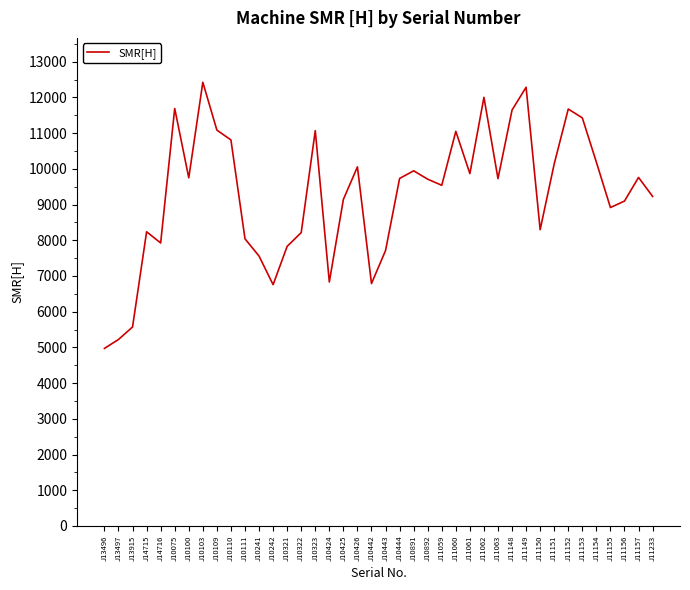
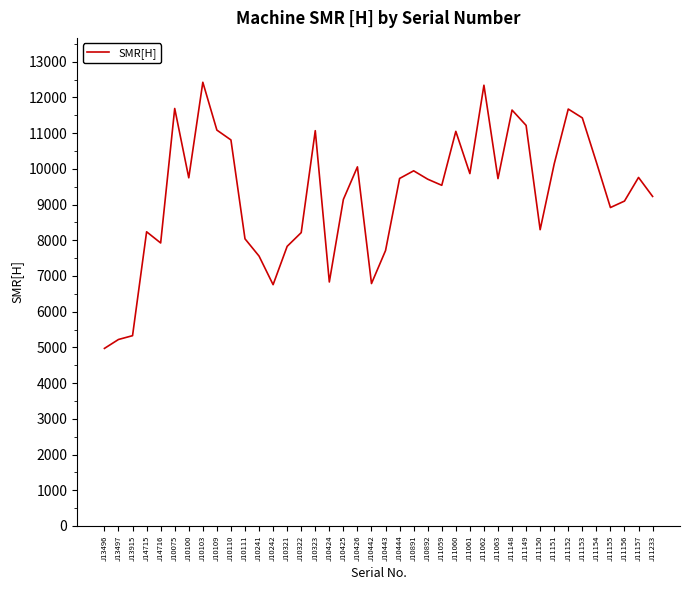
  {
    "J13496": 5000,
    "J13497": 5200,
-   "J13915": 5600,
+   "J13915": 5300,
    "J14715": 8200,
    "J14716": 7900,
    "J10075": 11700,
    "J10100": 9700,
    "J10103": 12400,
    "J10109": 11100,
    "J10110": 10800,
    "J10111": 8000,
    "J10241": 7600,
    "J10242": 6800,
    "J10321": 7800,
    "J10322": 8200,
    "J10323": 11100,
    "J10424": 6800,
    "J10425": 9100,
    "J10426": 10100,
    "J10442": 6800,
    "J10443": 7700,
    "J10444": 9700,
    "J10891": 9900,
    "J10892": 9700,
    "J11059": 9500,
    "J11060": 11100,
    "J11061": 9900,
-   "J11062": 12000,
+   "J11062": 12300,
    "J11063": 9700,
    "J11148": 11600,
-   "J11149": 12300,
+   "J11149": 11200,
    "J11150": 8300,
    "J11151": 10100,
    "J11152": 11700,
    "J11153": 11400,
    "J11154": 10200,
    "J11155": 8900,
    "J11156": 9100,
    "J11157": 9800,
    "J11233": 9200
  }
